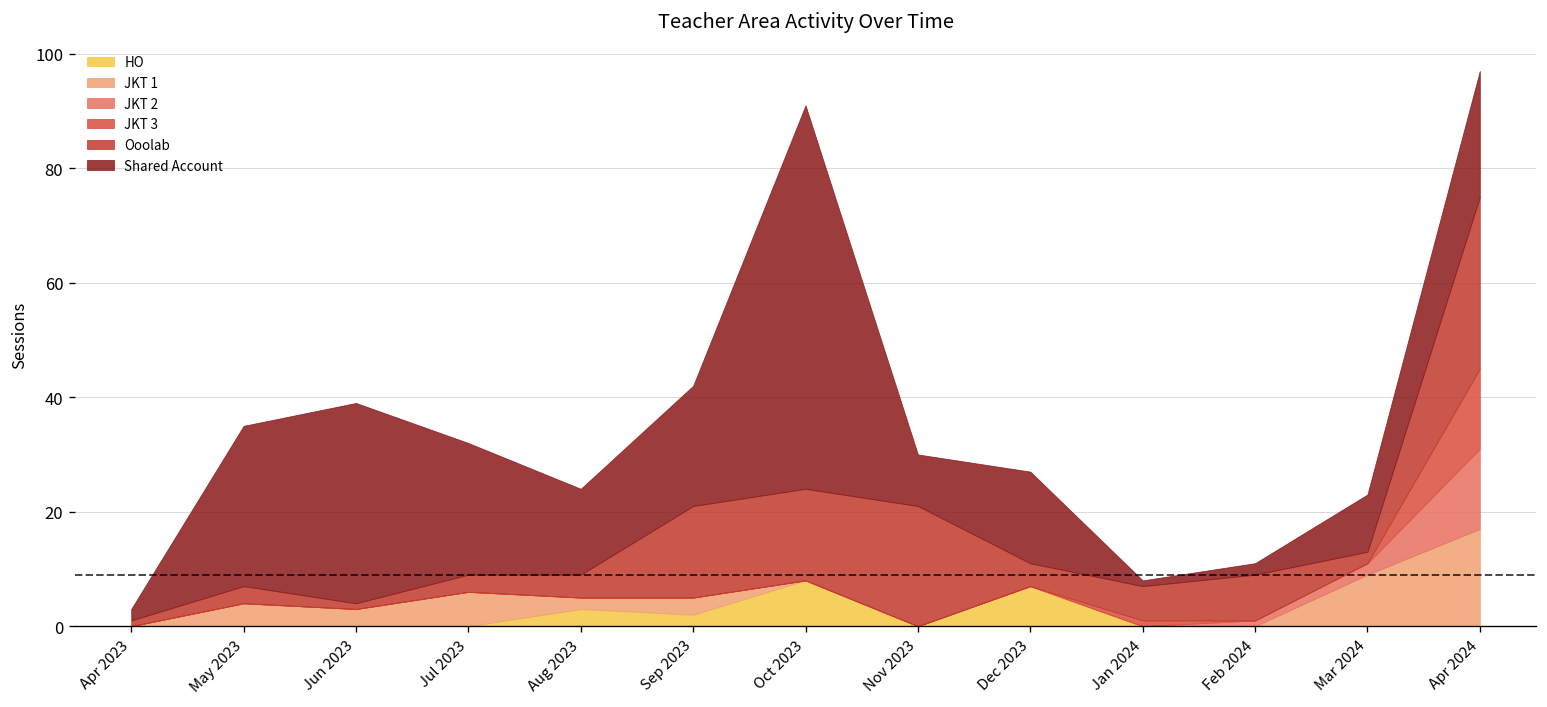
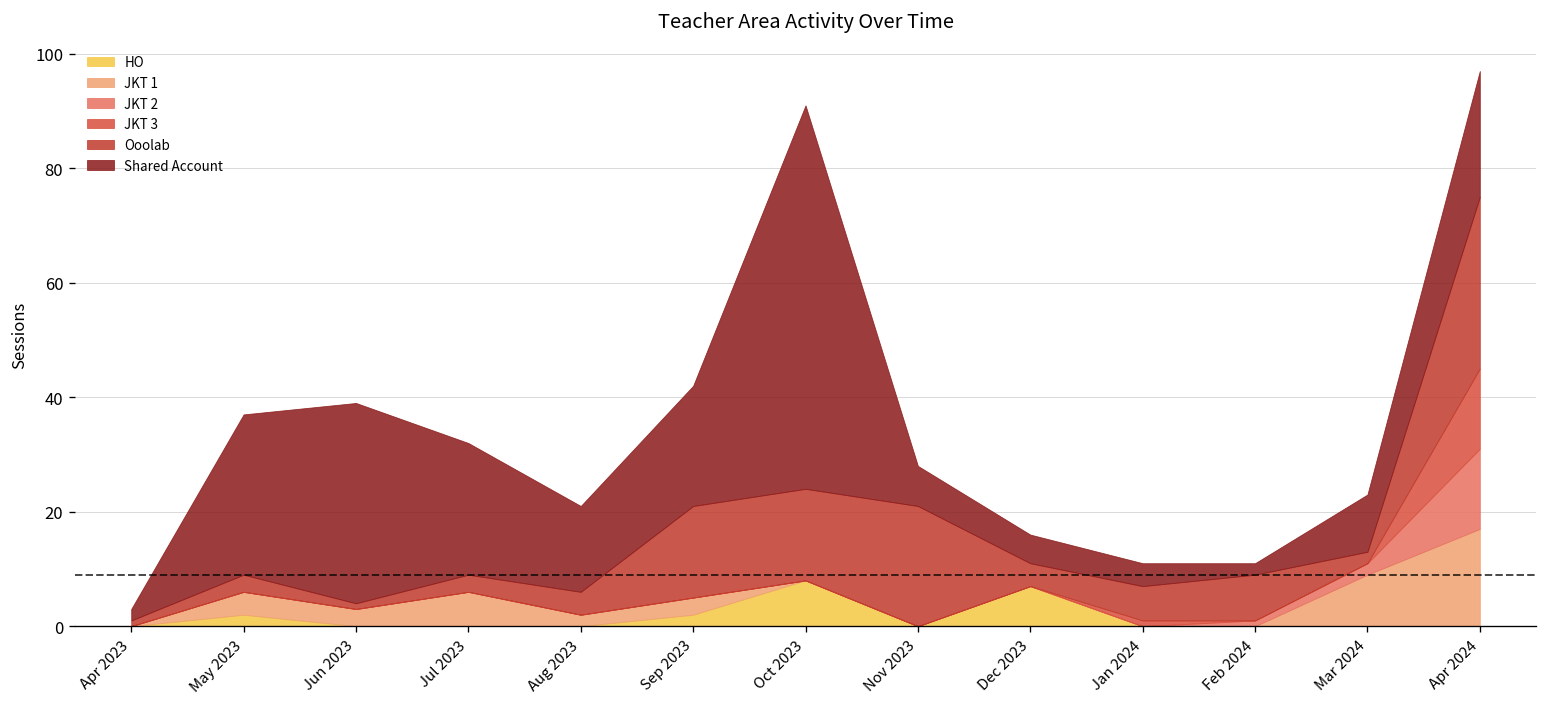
  {
    "HO": {
-     "May 2023": 0,
+     "May 2023": 2,
      "Jun 2023": 0,
      "Jul 2023": 0,
-     "Aug 2023": 3,
+     "Aug 2023": 0,
      "Sep 2023": 2,
      "Mar 2024": 0,
      "Apr 2024": 0
    },
    "Shared Account": {
      "Apr 2023": 2,
      "May 2023": 28,
      "Jun 2023": 35,
      "Jul 2023": 23,
      "Aug 2023": 15,
      "Sep 2023": 21,
      "Oct 2023": 67,
-     "Nov 2023": 9,
-     "Dec 2023": 16,
-     "Jan 2024": 1,
+     "Nov 2023": 7,
+     "Dec 2023": 5,
+     "Jan 2024": 4,
      "Feb 2024": 2,
      "Mar 2024": 10,
      "Apr 2024": 22
    }
  }
